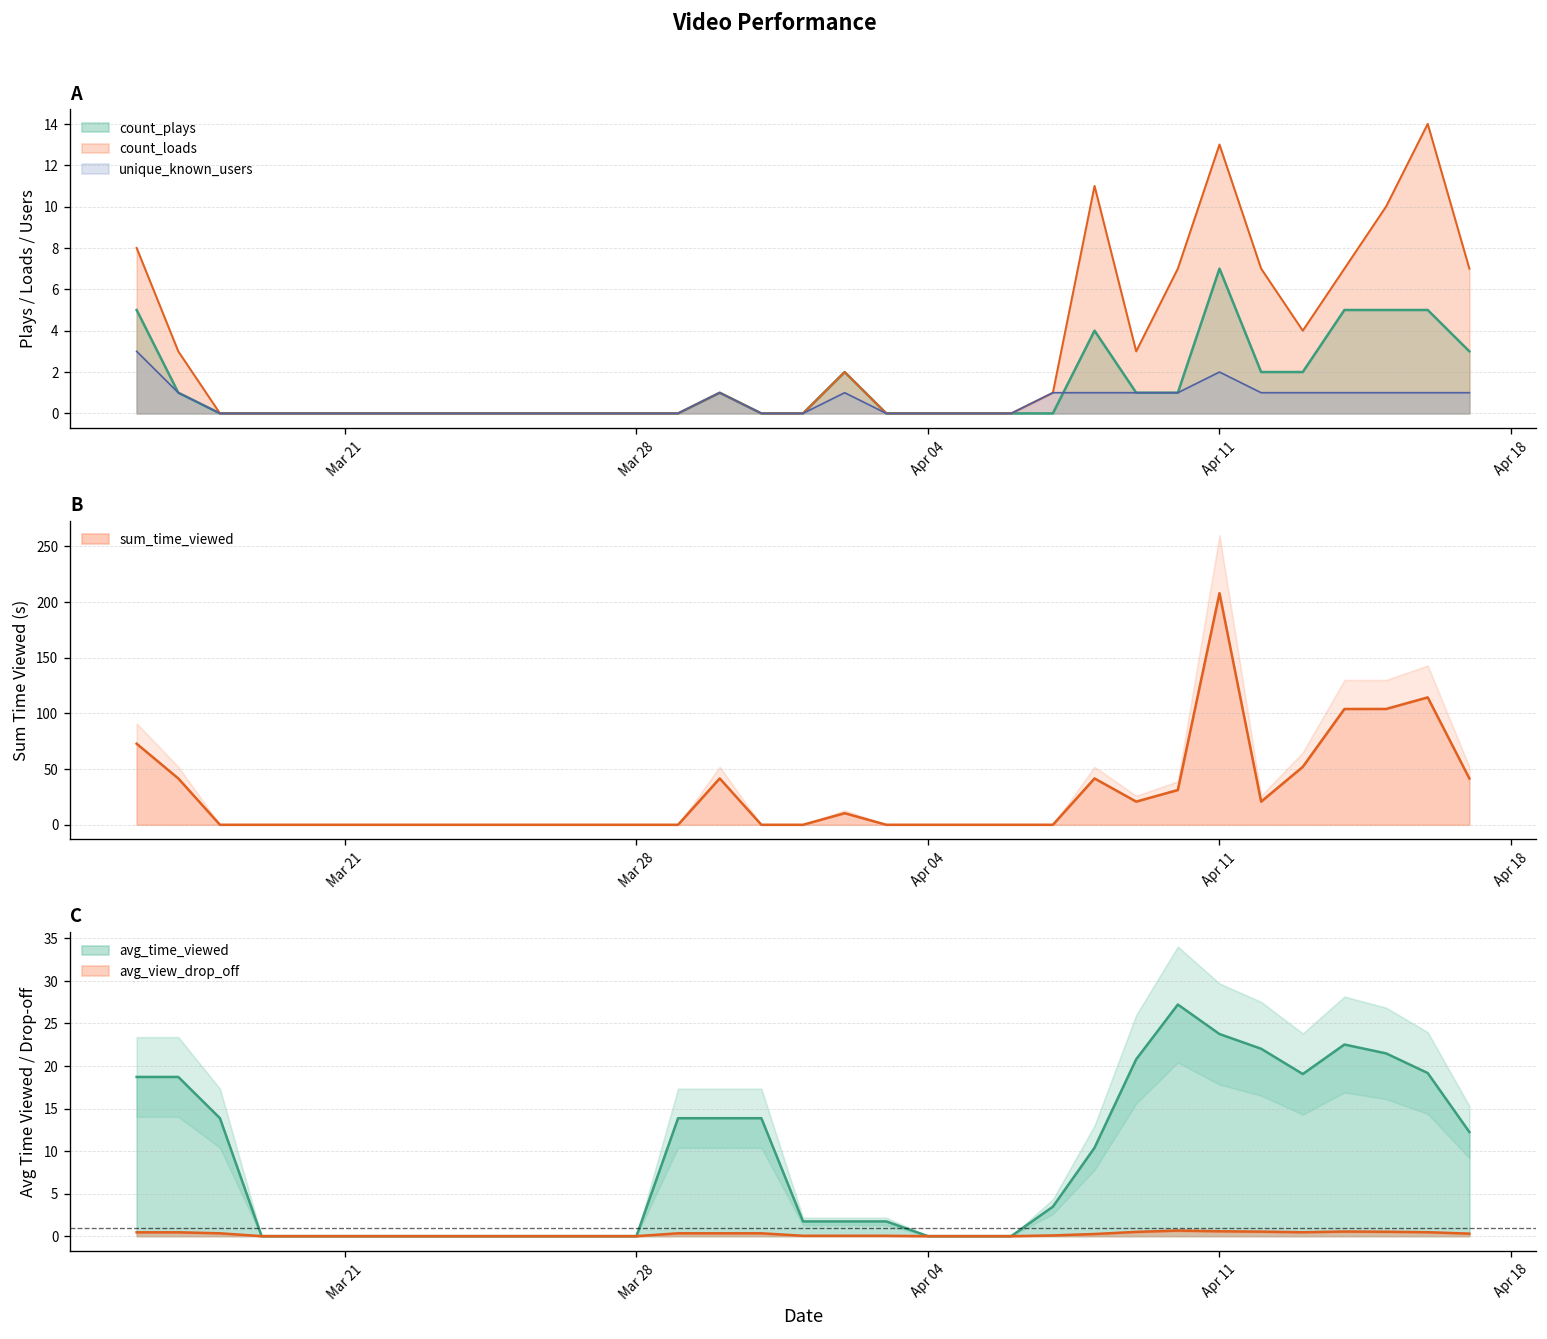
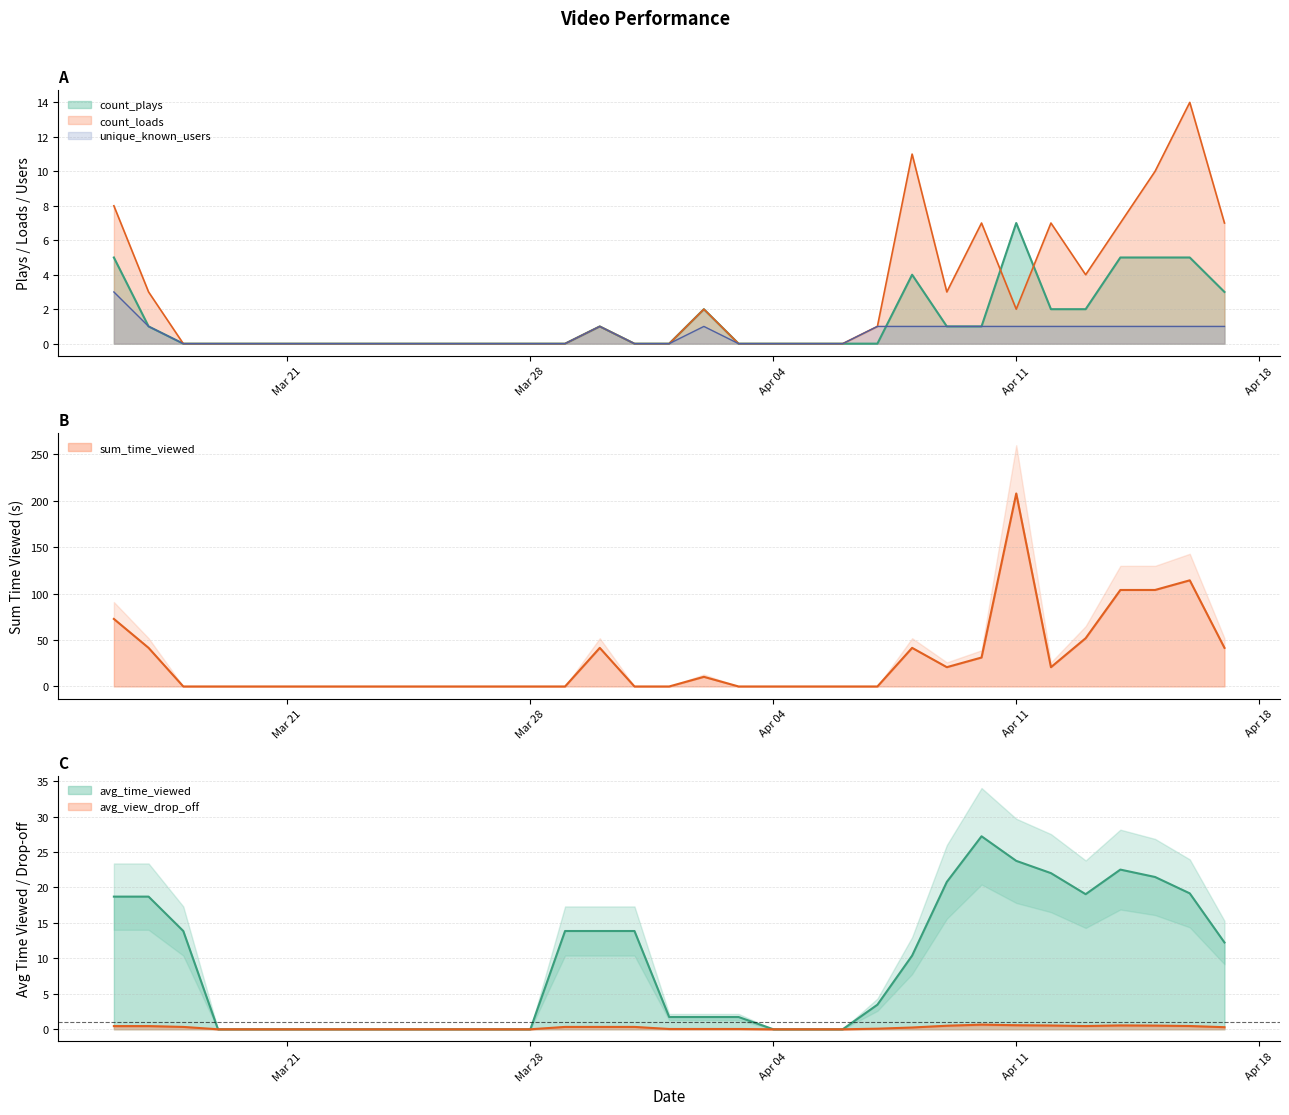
  {
    "A": {
      "count_plays": {
        "Apr 11": 7
      },
      "count_loads": {
-       "Apr 11": 13
+       "Apr 11": 2
      },
      "unique_known_users": {
-       "Apr 11": 2
+       "Apr 11": 1
      }
    }
  }
